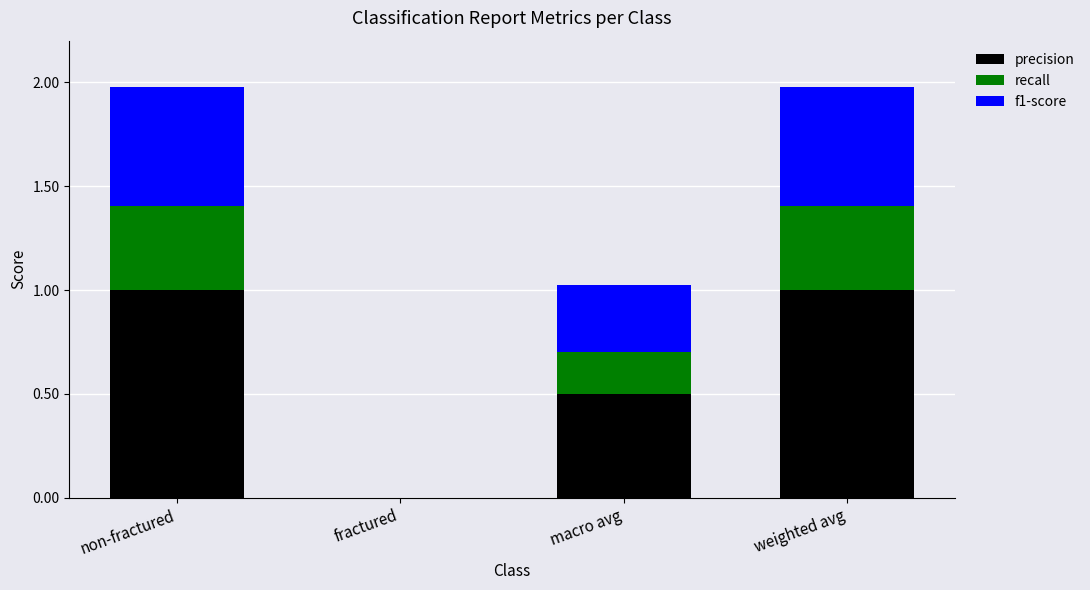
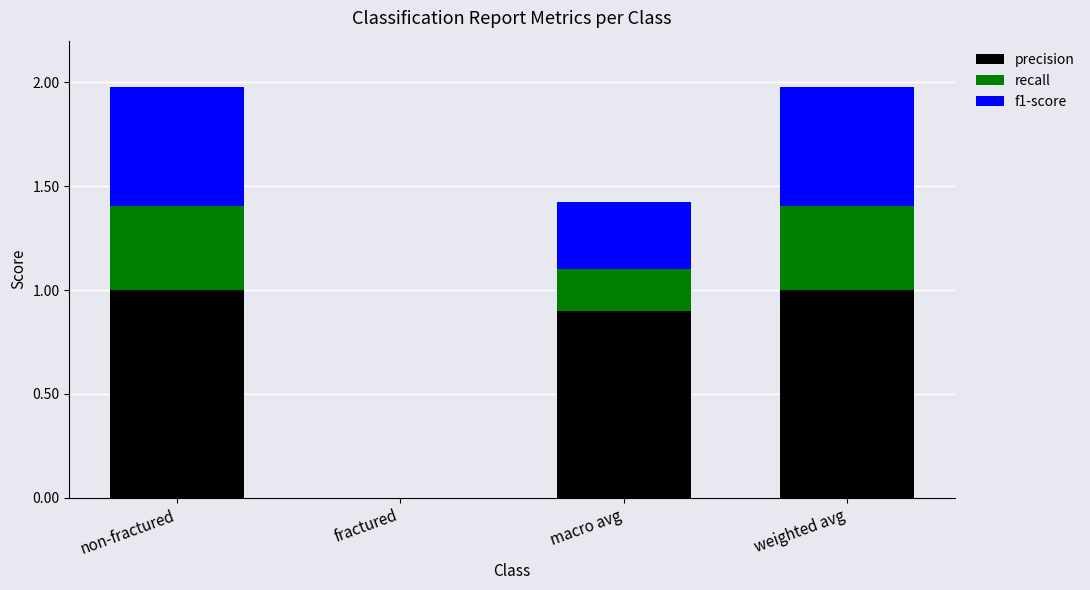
  {
    "precision": {
      "non-fractured": 1.0,
      "fractured": 0.0,
-     "macro avg": 0.5,
+     "macro avg": 0.9,
      "weighted avg": 1.0
    },
    "recall": {
      "non-fractured": 0.4,
      "fractured": 0.0,
      "macro avg": 0.2,
      "weighted avg": 0.4
    },
    "f1-score": {
      "non-fractured": 0.58,
      "fractured": 0.0,
      "macro avg": 0.32,
      "weighted avg": 0.58
    }
  }
